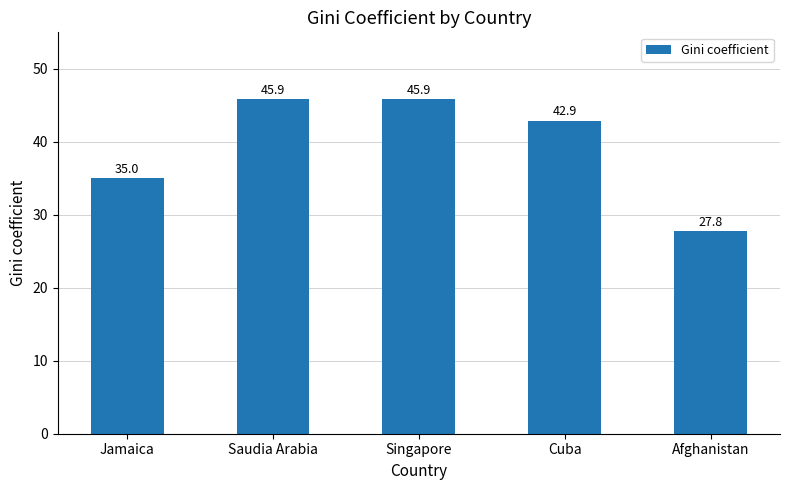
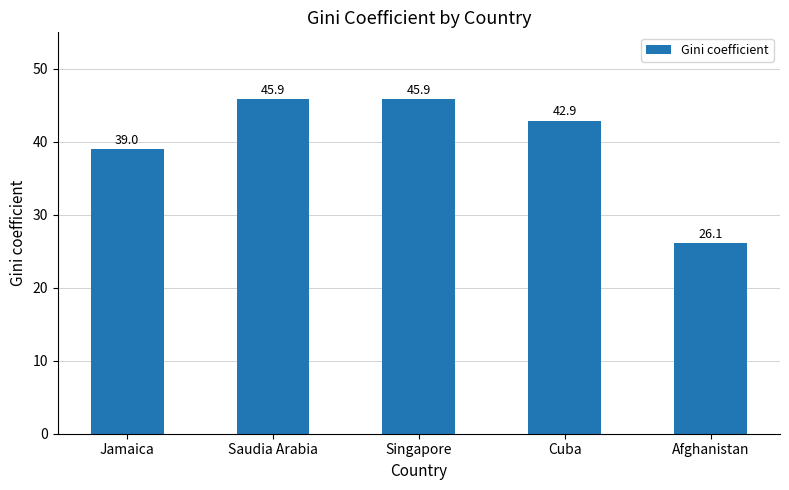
  {
-   "Jamaica": 35.0,
+   "Jamaica": 39.0,
    "Saudia Arabia": 45.9,
    "Singapore": 45.9,
    "Cuba": 42.9,
-   "Afghanistan": 27.8
+   "Afghanistan": 26.1
  }
